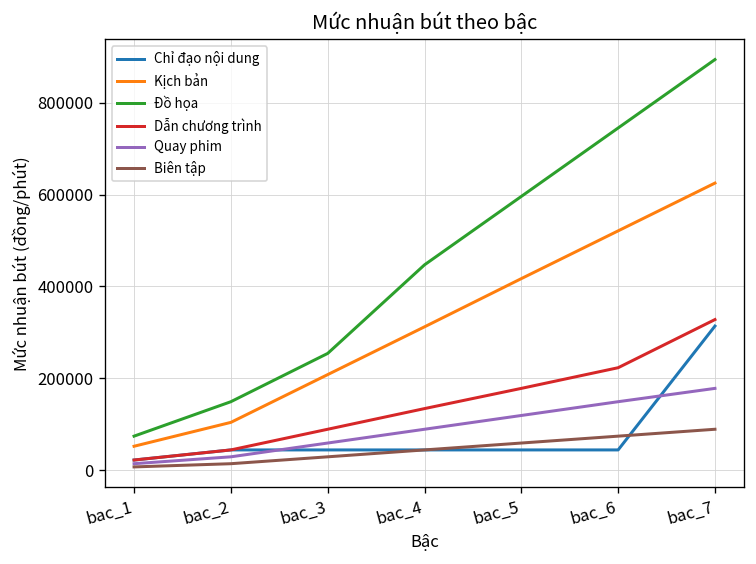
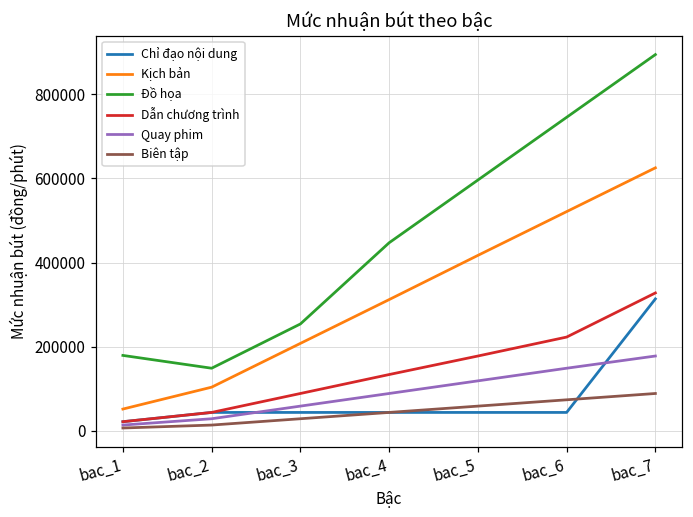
  {
    "Chỉ đạo nội dung": {
      "bac_3": 40000,
      "bac_5": 40000,
      "bac_6": 40000,
      "bac_7": 310000
    },
    "Kịch bản": {
      "bac_1": 50000,
      "bac_2": 100000,
      "bac_3": 210000,
      "bac_4": 310000,
      "bac_5": 420000,
      "bac_6": 520000,
      "bac_7": 630000
    },
    "Đồ họa": {
-     "bac_1": 70000,
+     "bac_1": 180000,
      "bac_2": 150000,
      "bac_3": 250000,
      "bac_4": 450000,
      "bac_5": 600000,
      "bac_6": 750000,
      "bac_7": 890000
    },
    "Dẫn chương trình": {
      "bac_3": 90000,
      "bac_4": 130000,
      "bac_5": 180000,
      "bac_6": 220000,
      "bac_7": 330000
    },
    "Quay phim": {
      "bac_1": 10000,
      "bac_2": 30000,
      "bac_3": 60000,
      "bac_4": 90000,
      "bac_5": 120000,
      "bac_6": 150000,
      "bac_7": 180000
    },
    "Biên tập": {
      "bac_1": 10000,
      "bac_2": 10000,
      "bac_3": 30000,
      "bac_5": 60000,
      "bac_6": 70000,
      "bac_7": 90000
    }
  }
